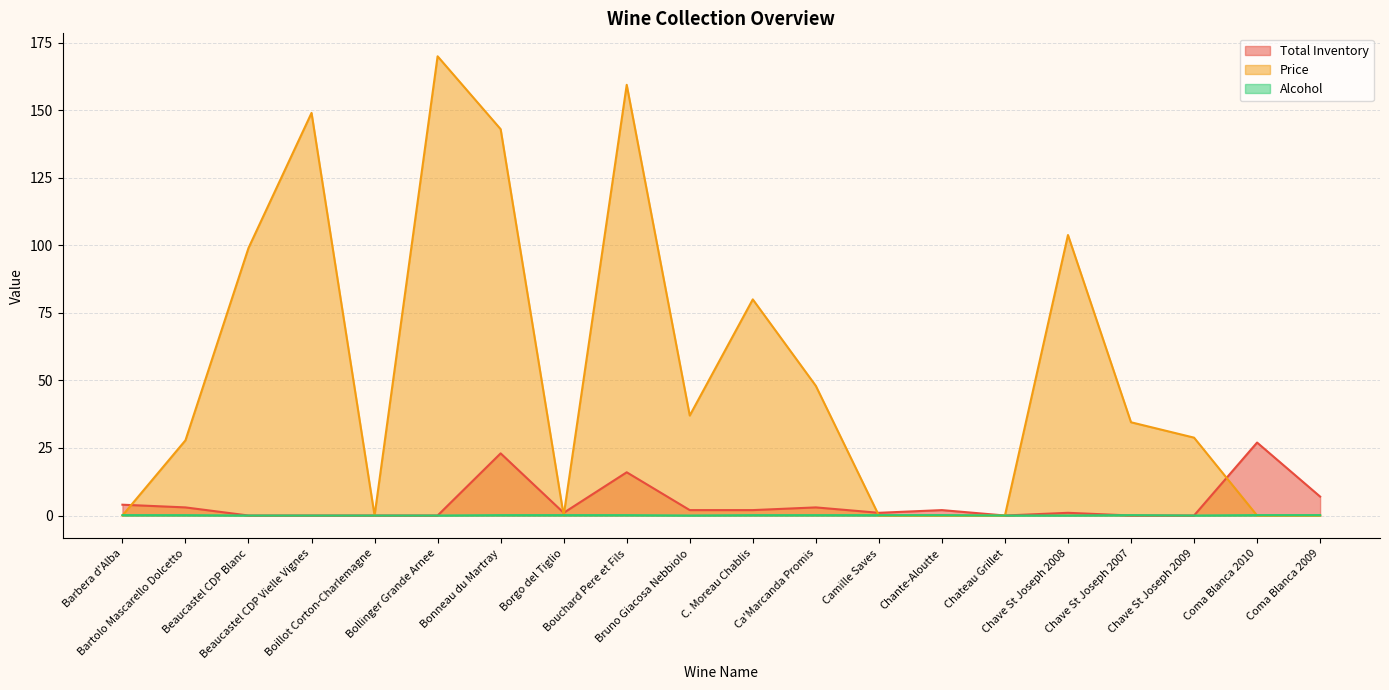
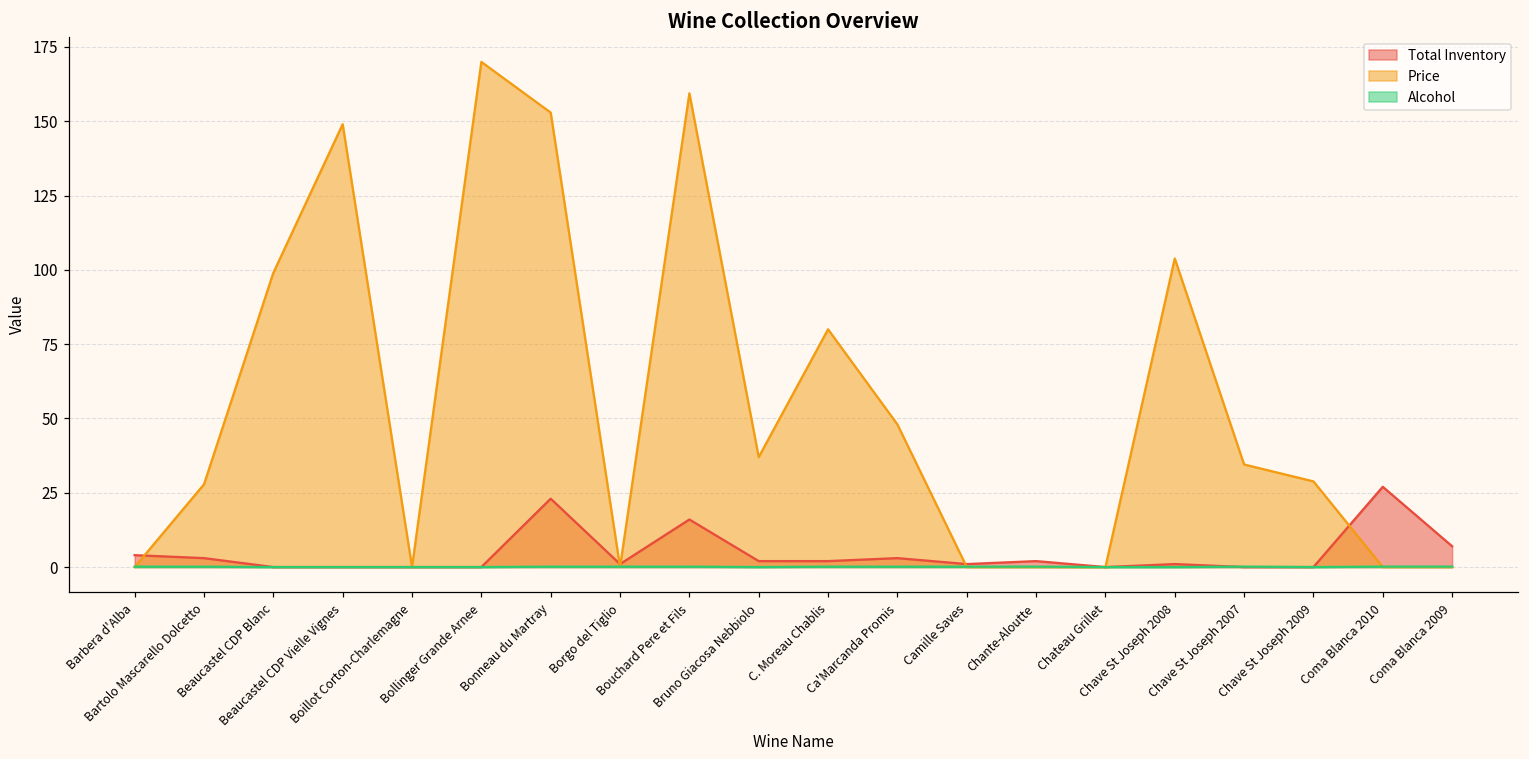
  {
    "Total Inventory": {
      "Barbera d'Alba": 4,
      "Bartolo Mascarello Dolcetto": 3,
      "Bonneau du Martray": 23,
      "Bouchard Pere et Fils": 16,
      "Bruno Giacosa Nebbiolo": 2,
      "C. Moreau Chablis": 2,
      "Ca'Marcanda Promis": 3,
      "Chante-Aloutte": 2,
      "Chave St Joseph 2008": 1,
      "Coma Blanca 2010": 27,
      "Coma Blanca 2009": 7
    },
    "Price": {
      "Bartolo Mascarello Dolcetto": 28,
      "Beaucastel CDP Blanc": 99,
      "Beaucastel CDP Vielle Vignes": 149,
      "Bollinger Grande Arnee": 170,
-     "Bonneau du Martray": 143,
+     "Bonneau du Martray": 153,
      "Bouchard Pere et Fils": 159,
      "Bruno Giacosa Nebbiolo": 37,
      "C. Moreau Chablis": 80,
      "Ca'Marcanda Promis": 48,
      "Chave St Joseph 2008": 104,
      "Chave St Joseph 2007": 35,
      "Chave St Joseph 2009": 29
    },
    "Alcohol": {
      "Bartolo Mascarello Dolcetto": 0,
      "Bonneau du Martray": 0,
      "Bouchard Pere et Fils": 0,
      "Bruno Giacosa Nebbiolo": 0,
      "C. Moreau Chablis": 0,
      "Ca'Marcanda Promis": 0,
      "Chave St Joseph 2008": 0
    }
  }
